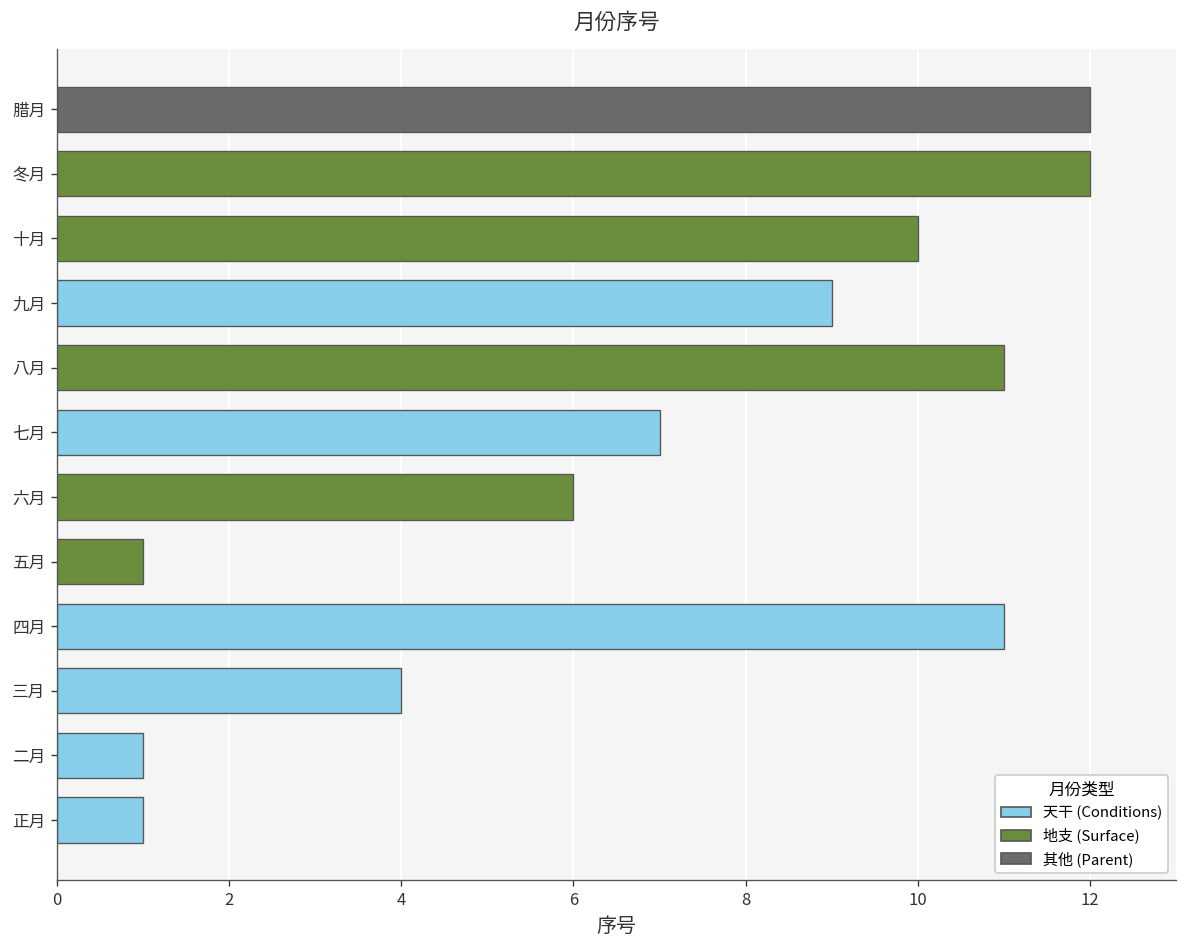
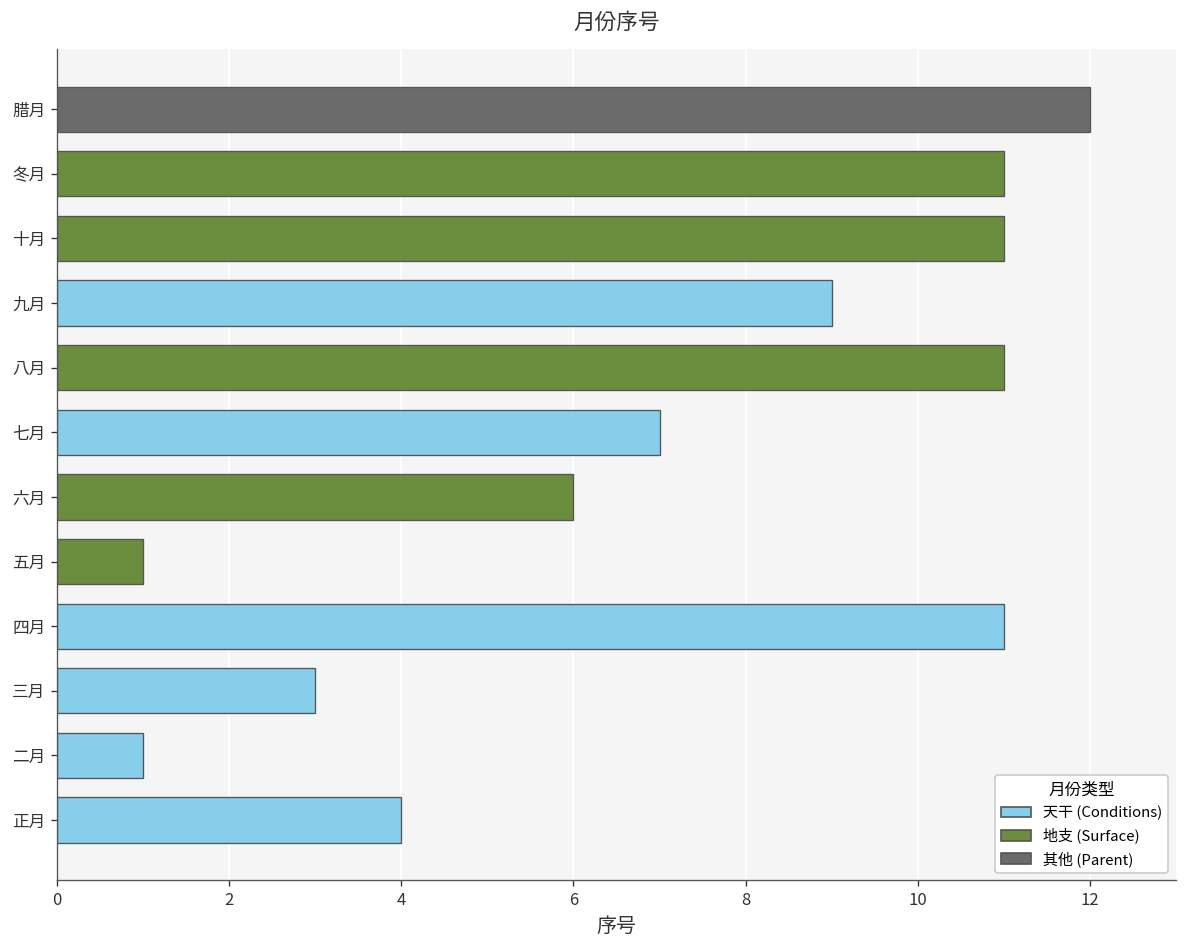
  {
    "腊月": 12,
-   "冬月": 12,
-   "十月": 10,
+   "冬月": 11,
+   "十月": 11,
    "九月": 9,
    "八月": 11,
    "七月": 7,
    "六月": 6,
    "五月": 1,
    "四月": 11,
-   "三月": 4,
+   "三月": 3,
    "二月": 1,
-   "正月": 1
+   "正月": 4
  }
